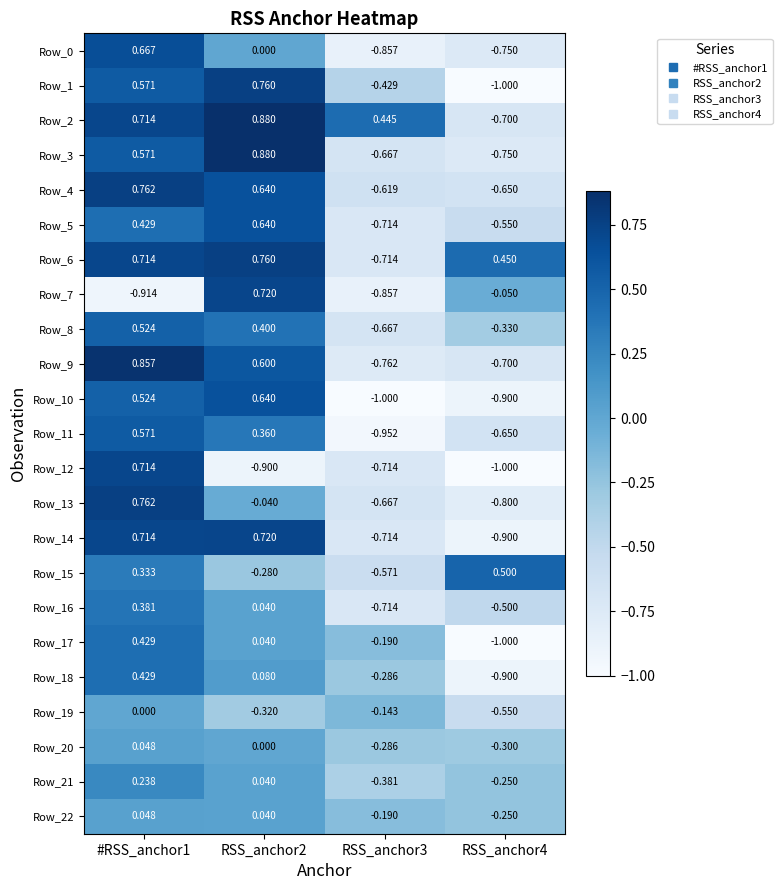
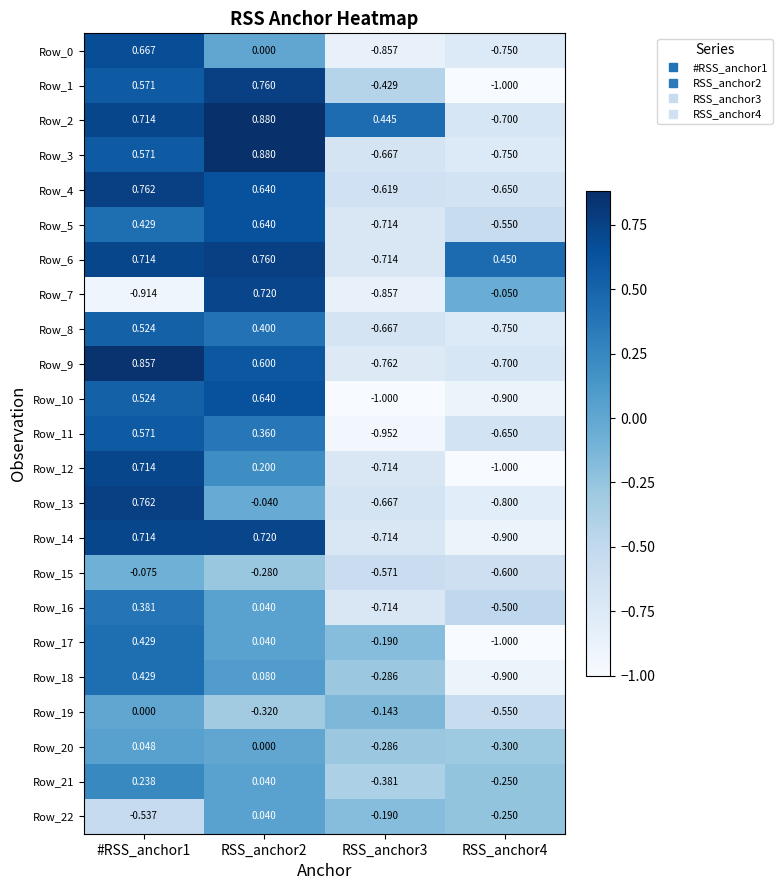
  {
    "Row_0": {
      "#RSS_anchor1": 0.667,
      "RSS_anchor2": 0.000,
      "RSS_anchor3": -0.857,
      "RSS_anchor4": -0.750
    },
    "Row_1": {
      "#RSS_anchor1": 0.571,
      "RSS_anchor2": 0.760,
      "RSS_anchor3": -0.429,
      "RSS_anchor4": -1.000
    },
    "Row_2": {
      "#RSS_anchor1": 0.714,
      "RSS_anchor2": 0.880,
      "RSS_anchor3": 0.445,
      "RSS_anchor4": -0.700
    },
    "Row_3": {
      "#RSS_anchor1": 0.571,
      "RSS_anchor2": 0.880,
      "RSS_anchor3": -0.667,
      "RSS_anchor4": -0.750
    },
    "Row_4": {
      "#RSS_anchor1": 0.762,
      "RSS_anchor2": 0.640,
      "RSS_anchor3": -0.619,
      "RSS_anchor4": -0.650
    },
    "Row_5": {
      "#RSS_anchor1": 0.429,
      "RSS_anchor2": 0.640,
      "RSS_anchor3": -0.714,
      "RSS_anchor4": -0.550
    },
    "Row_6": {
      "#RSS_anchor1": 0.714,
      "RSS_anchor2": 0.760,
      "RSS_anchor3": -0.714,
      "RSS_anchor4": 0.450
    },
    "Row_7": {
      "#RSS_anchor1": -0.914,
      "RSS_anchor2": 0.720,
      "RSS_anchor3": -0.857,
      "RSS_anchor4": -0.050
    },
    "Row_8": {
      "#RSS_anchor1": 0.524,
      "RSS_anchor2": 0.400,
      "RSS_anchor3": -0.667,
-     "RSS_anchor4": -0.330
+     "RSS_anchor4": -0.750
    },
    "Row_9": {
      "#RSS_anchor1": 0.857,
      "RSS_anchor2": 0.600,
      "RSS_anchor3": -0.762,
      "RSS_anchor4": -0.700
    },
    "Row_10": {
      "#RSS_anchor1": 0.524,
      "RSS_anchor2": 0.640,
      "RSS_anchor3": -1.000,
      "RSS_anchor4": -0.900
    },
    "Row_11": {
      "#RSS_anchor1": 0.571,
      "RSS_anchor2": 0.360,
      "RSS_anchor3": -0.952,
      "RSS_anchor4": -0.650
    },
    "Row_12": {
      "#RSS_anchor1": 0.714,
-     "RSS_anchor2": -0.900,
+     "RSS_anchor2": 0.200,
      "RSS_anchor3": -0.714,
      "RSS_anchor4": -1.000
    },
    "Row_13": {
      "#RSS_anchor1": 0.762,
      "RSS_anchor2": -0.040,
      "RSS_anchor3": -0.667,
      "RSS_anchor4": -0.800
    },
    "Row_14": {
      "#RSS_anchor1": 0.714,
      "RSS_anchor2": 0.720,
      "RSS_anchor3": -0.714,
      "RSS_anchor4": -0.900
    },
    "Row_15": {
-     "#RSS_anchor1": 0.333,
+     "#RSS_anchor1": -0.075,
      "RSS_anchor2": -0.280,
      "RSS_anchor3": -0.571,
-     "RSS_anchor4": 0.500
+     "RSS_anchor4": -0.600
    },
    "Row_16": {
      "#RSS_anchor1": 0.381,
      "RSS_anchor2": 0.040,
      "RSS_anchor3": -0.714,
      "RSS_anchor4": -0.500
    },
    "Row_17": {
      "#RSS_anchor1": 0.429,
      "RSS_anchor2": 0.040,
      "RSS_anchor3": -0.190,
      "RSS_anchor4": -1.000
    },
    "Row_18": {
      "#RSS_anchor1": 0.429,
      "RSS_anchor2": 0.080,
      "RSS_anchor3": -0.286,
      "RSS_anchor4": -0.900
    },
    "Row_19": {
      "#RSS_anchor1": 0.000,
      "RSS_anchor2": -0.320,
      "RSS_anchor3": -0.143,
      "RSS_anchor4": -0.550
    },
    "Row_20": {
      "#RSS_anchor1": 0.048,
      "RSS_anchor2": 0.000,
      "RSS_anchor3": -0.286,
      "RSS_anchor4": -0.300
    },
    "Row_21": {
      "#RSS_anchor1": 0.238,
      "RSS_anchor2": 0.040,
      "RSS_anchor3": -0.381,
      "RSS_anchor4": -0.250
    },
    "Row_22": {
-     "#RSS_anchor1": 0.048,
+     "#RSS_anchor1": -0.537,
      "RSS_anchor2": 0.040,
      "RSS_anchor3": -0.190,
      "RSS_anchor4": -0.250
    }
  }
